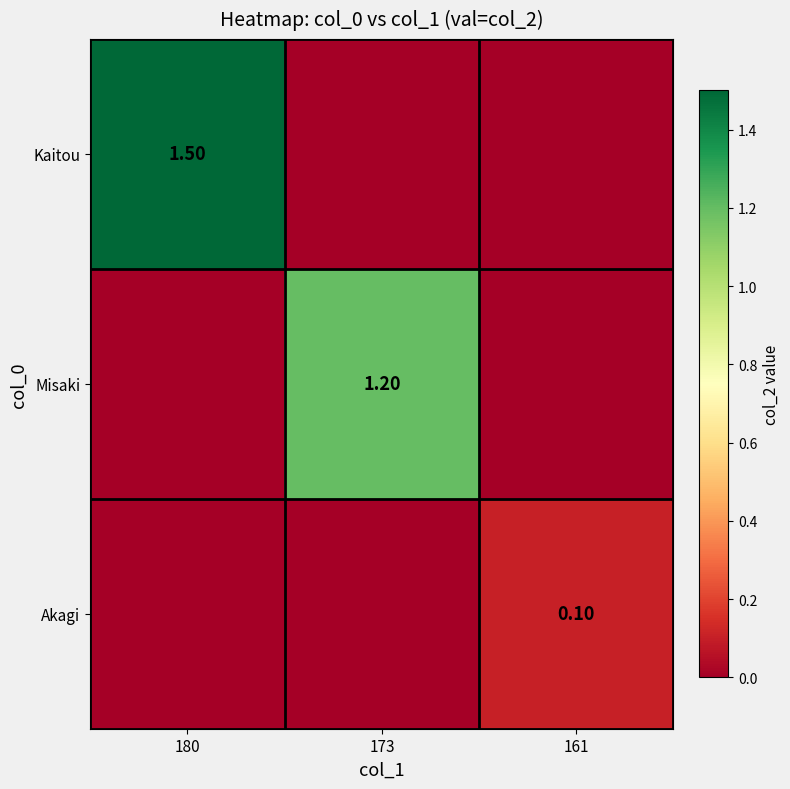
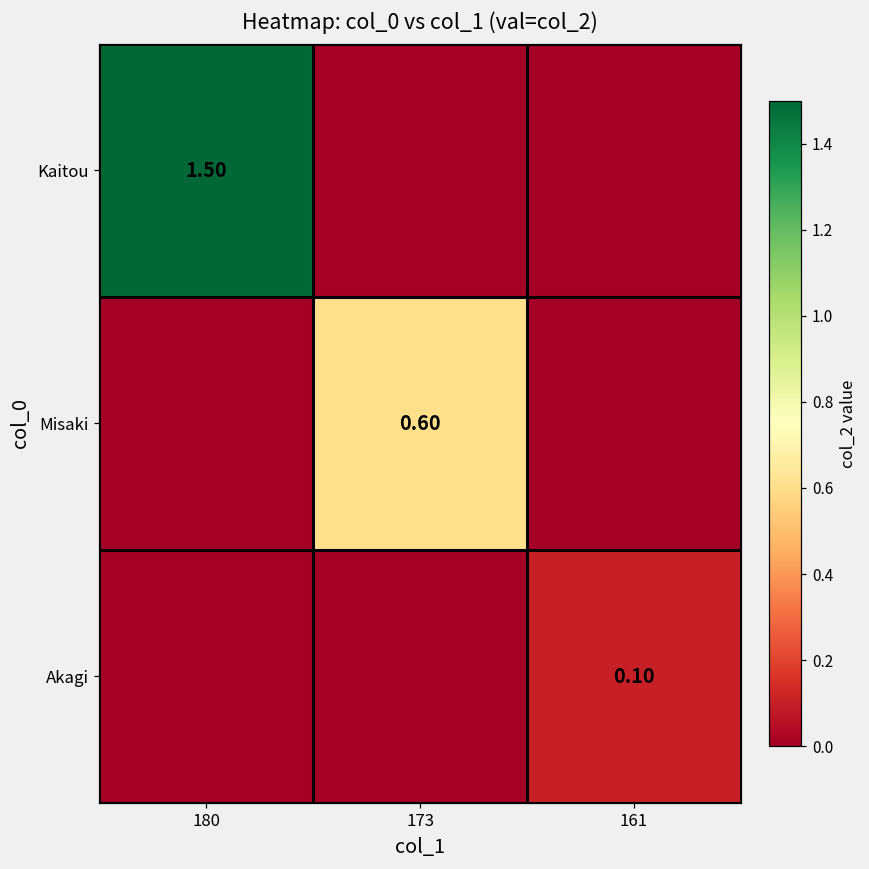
  {
    "Kaitou": {
      "180": 1.50
    },
    "Misaki": {
-     "173": 1.20
+     "173": 0.60
    },
    "Akagi": {
      "161": 0.10
    }
  }
